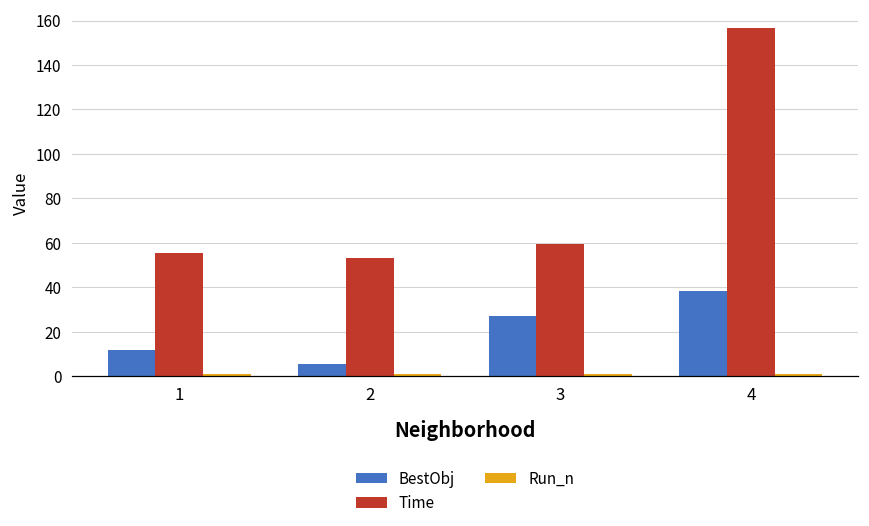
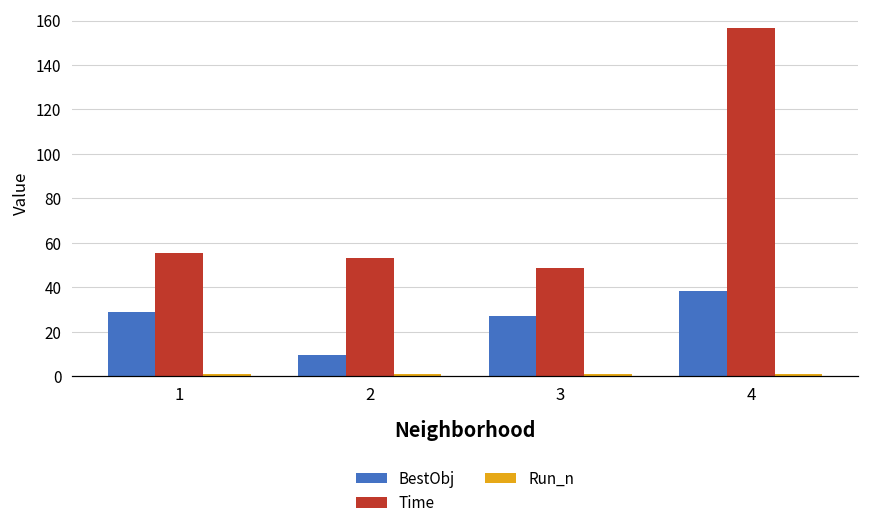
  {
    "BestObj": {
-     "1": 12,
-     "2": 5,
+     "1": 29,
+     "2": 10,
      "3": 27,
      "4": 38
    },
    "Time": {
      "1": 56,
      "2": 53,
-     "3": 60,
+     "3": 48,
      "4": 157
    }
  }
